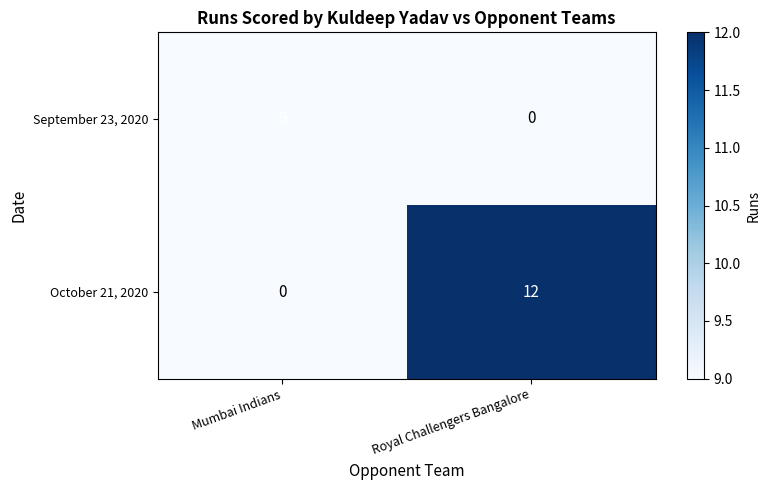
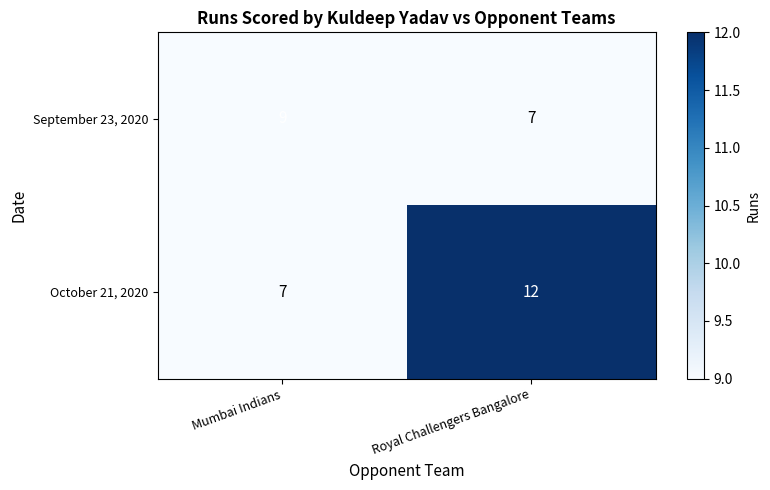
  {
    "September 23, 2020": {
-     "Royal Challengers Bangalore": 0
+     "Royal Challengers Bangalore": 7
    },
    "October 21, 2020": {
-     "Mumbai Indians": 0,
+     "Mumbai Indians": 7,
      "Royal Challengers Bangalore": 12
    }
  }
